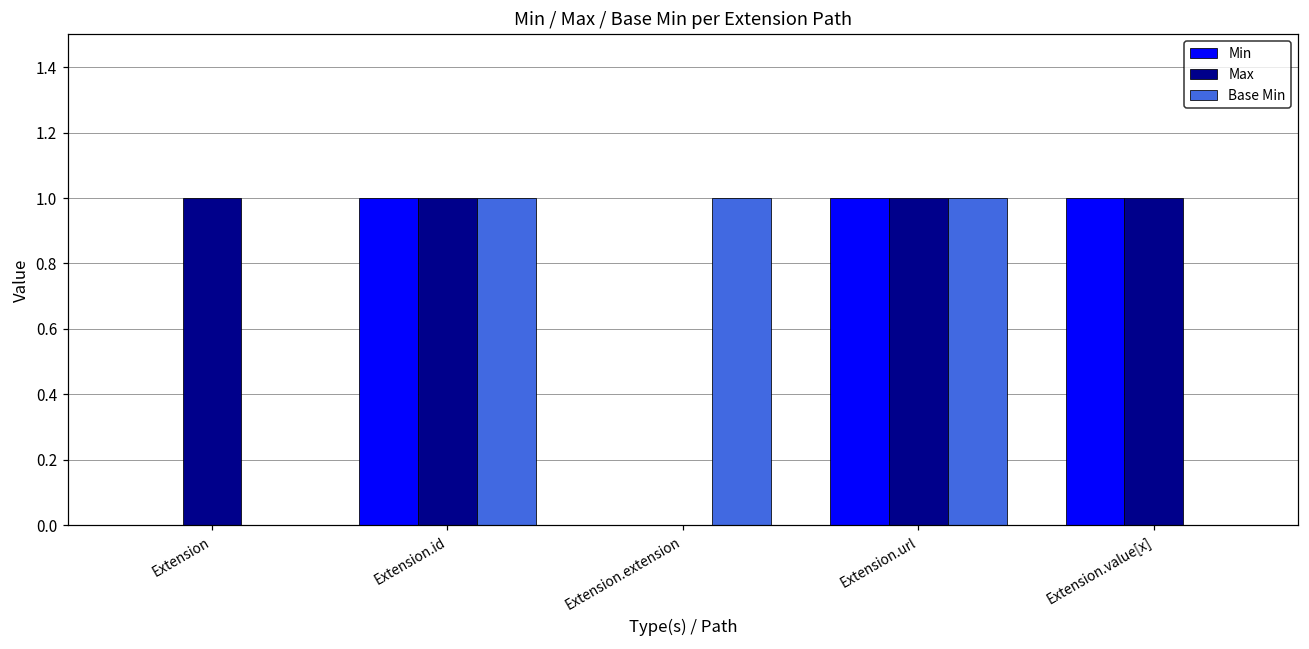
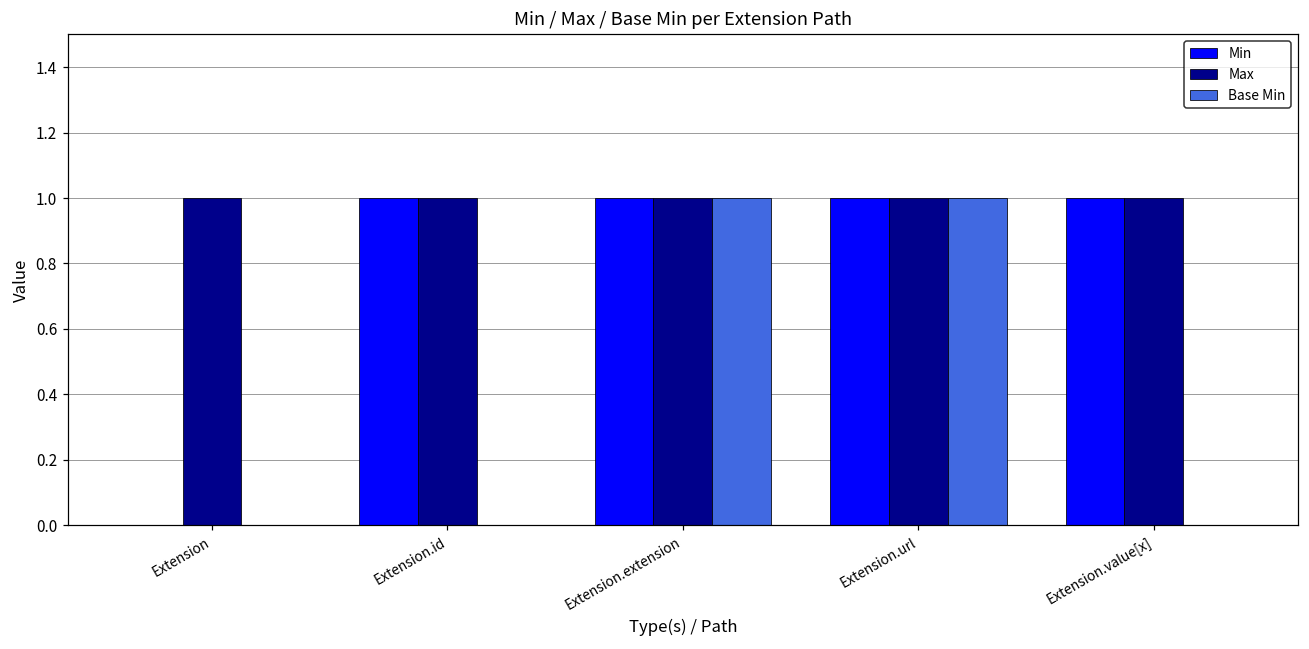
  {
    "Min": {
      "Extension": 0,
      "Extension.id": 1,
-     "Extension.extension": 0,
+     "Extension.extension": 1,
      "Extension.url": 1,
      "Extension.value[x]": 1
    },
    "Max": {
      "Extension": 1,
      "Extension.id": 1,
-     "Extension.extension": 0,
+     "Extension.extension": 1,
      "Extension.url": 1,
      "Extension.value[x]": 1
    },
    "Base Min": {
      "Extension": 0,
-     "Extension.id": 1,
+     "Extension.id": 0,
      "Extension.extension": 1,
      "Extension.url": 1,
      "Extension.value[x]": 0
    }
  }
